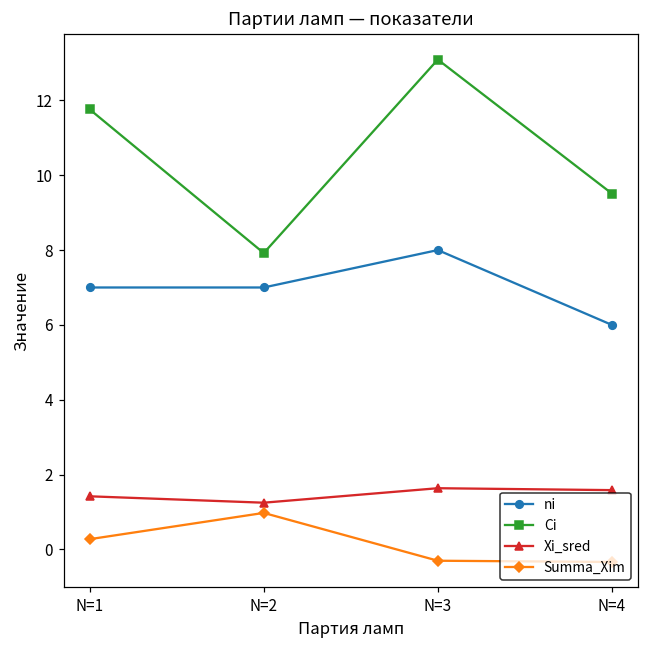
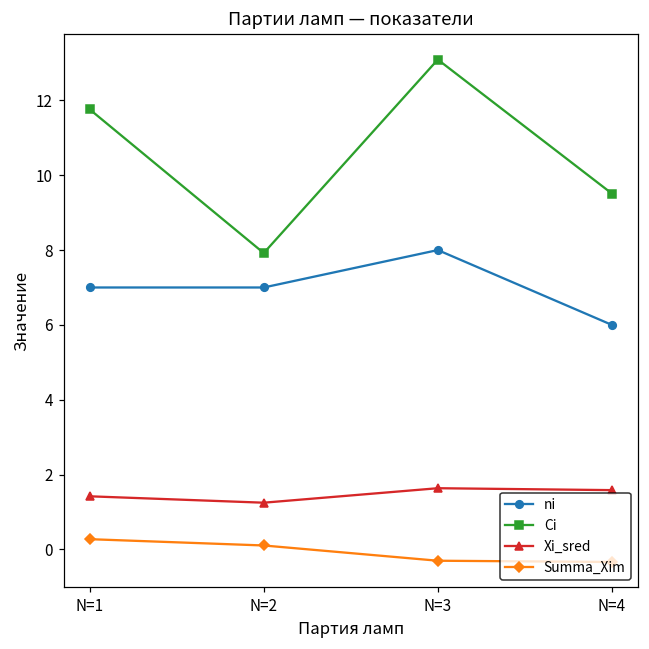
  {
    "ni": {
      "N=1": 7.0,
      "N=2": 7.0,
      "N=3": 8.0,
      "N=4": 6.0
    },
    "Ci": {
      "N=1": 11.8,
      "N=2": 7.9,
      "N=3": 13.1,
      "N=4": 9.5
    },
    "Xi_sred": {
      "N=1": 1.4,
      "N=2": 1.2,
      "N=3": 1.6,
      "N=4": 1.6
    },
    "Summa_Xim": {
      "N=1": 0.3,
-     "N=2": 1.0,
+     "N=2": 0.1,
      "N=3": -0.3
    }
  }
